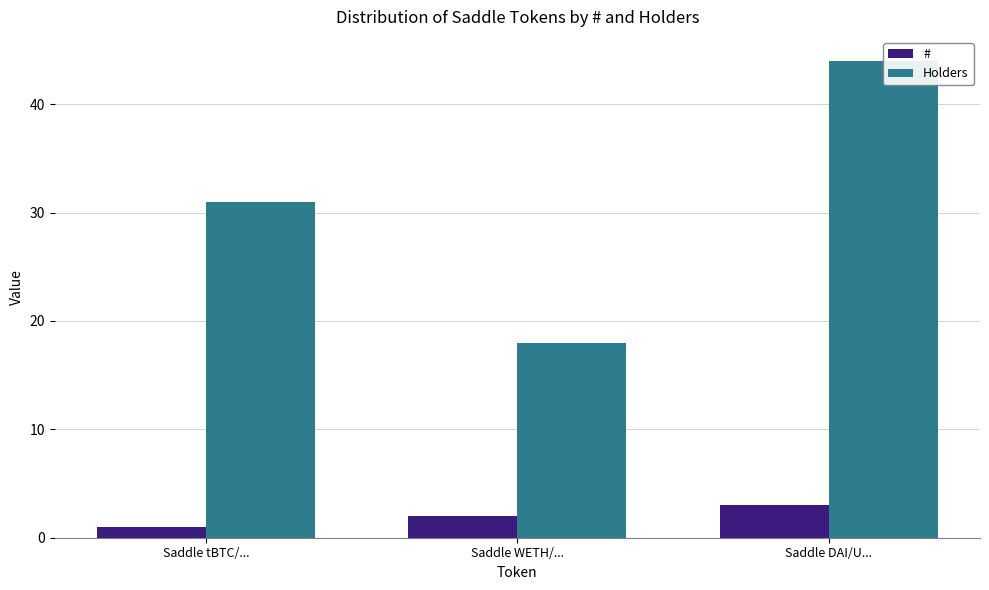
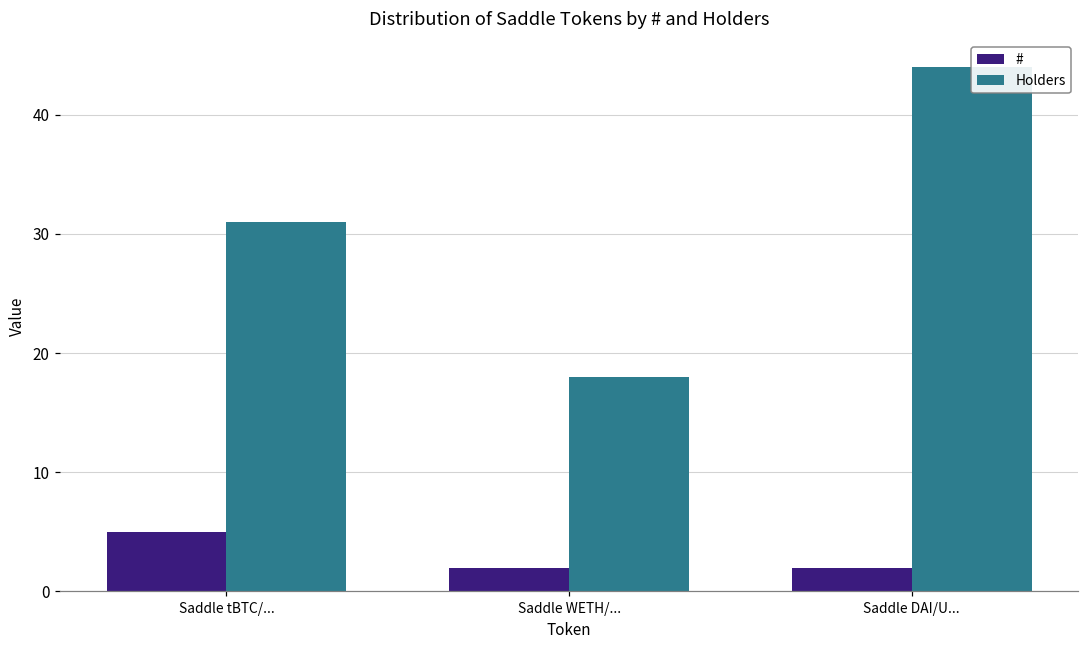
  {
    "#": {
-     "Saddle tBTC/...": 1,
+     "Saddle tBTC/...": 5,
      "Saddle WETH/...": 2,
-     "Saddle DAI/U...": 3
+     "Saddle DAI/U...": 2
    },
    "Holders": {
      "Saddle tBTC/...": 31,
      "Saddle WETH/...": 18
    }
  }
